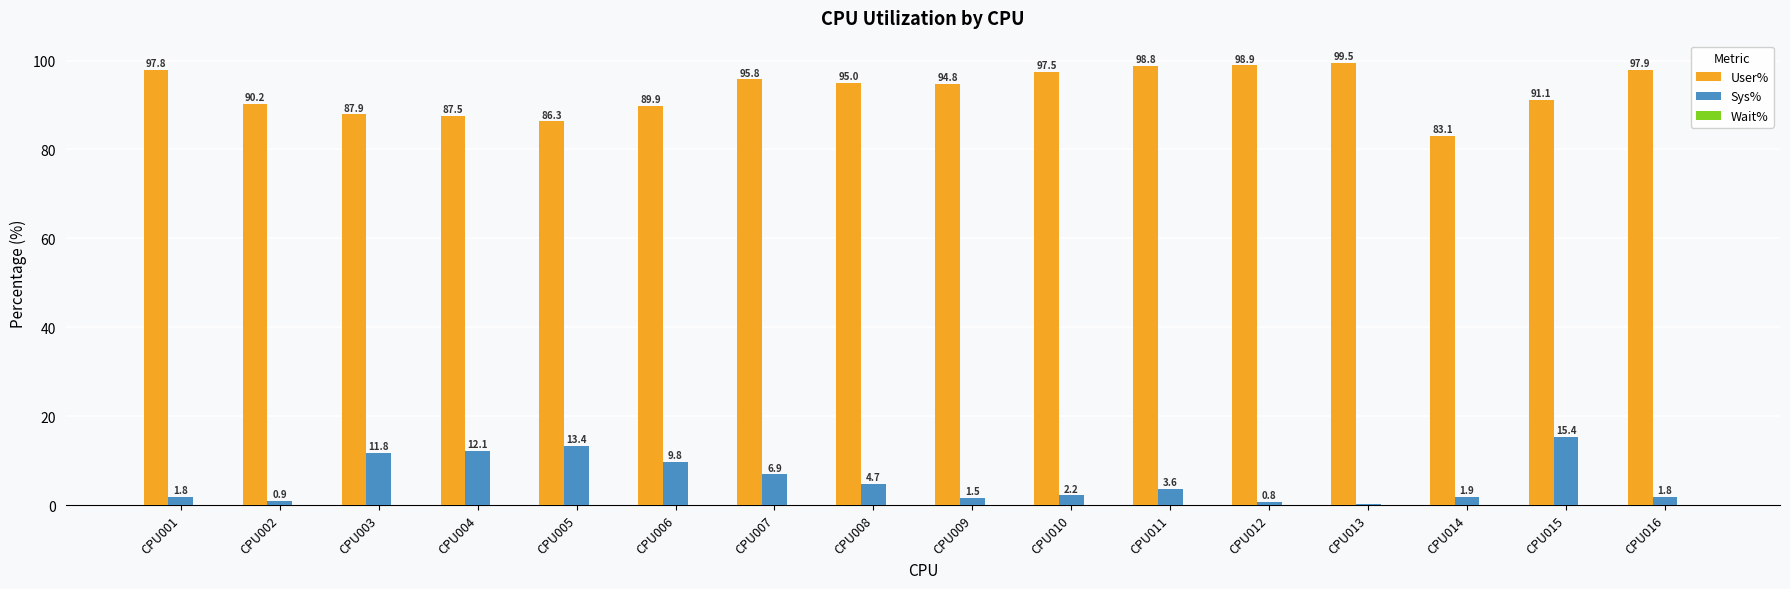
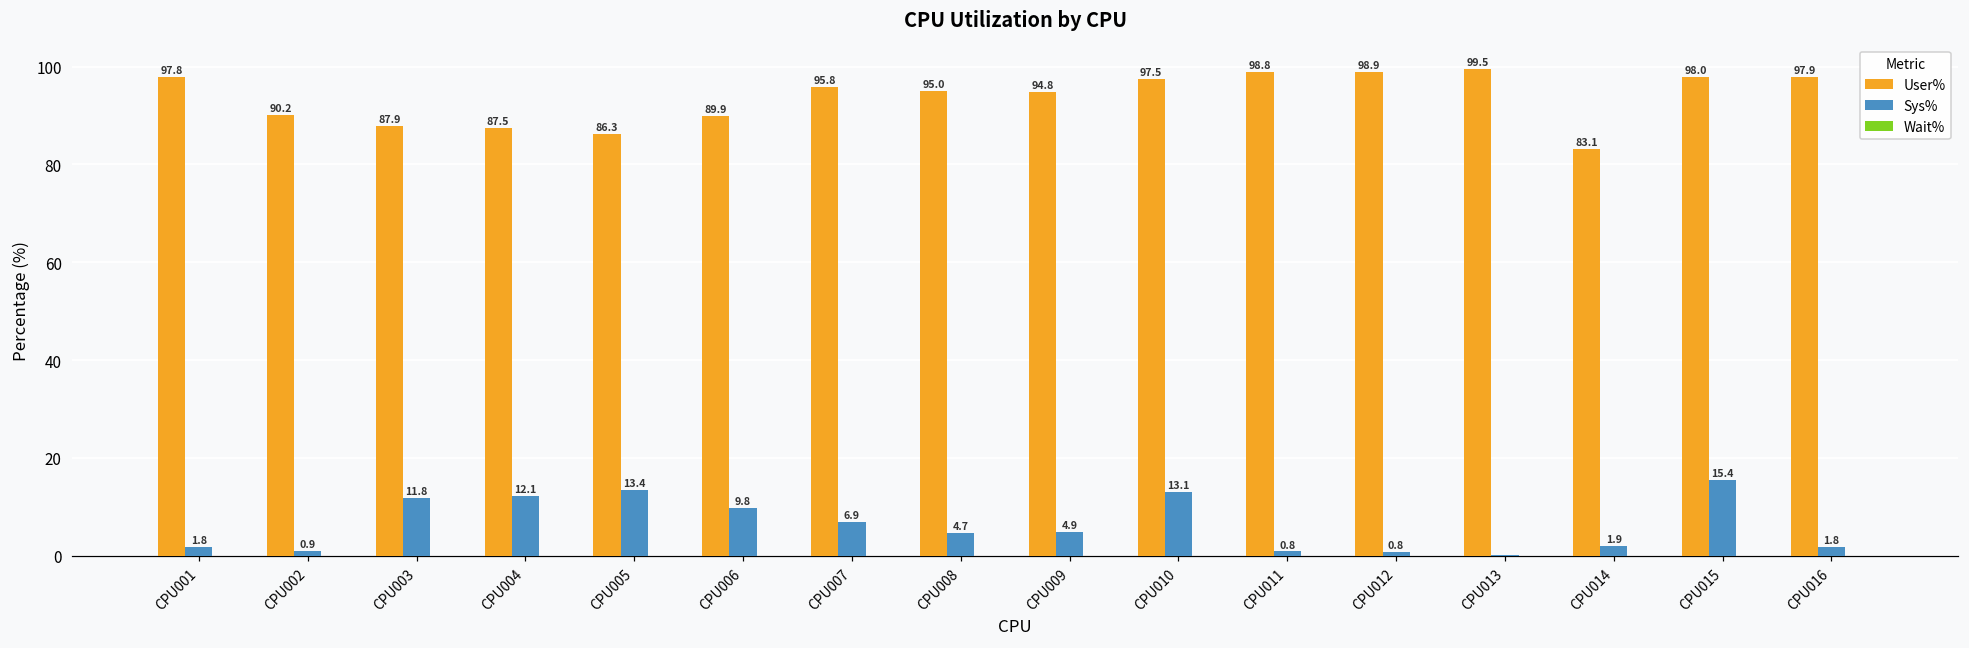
  {
    "User%": {
      "CPU001": 97.8,
      "CPU002": 90.2,
      "CPU003": 87.9,
      "CPU004": 87.5,
      "CPU005": 86.3,
      "CPU006": 89.9,
      "CPU007": 95.8,
      "CPU008": 95.0,
      "CPU009": 94.8,
      "CPU010": 97.5,
      "CPU011": 98.8,
      "CPU012": 98.9,
      "CPU013": 99.5,
      "CPU014": 83.1,
-     "CPU015": 91.1,
+     "CPU015": 98.0,
      "CPU016": 97.9
    },
    "Sys%": {
      "CPU001": 1.8,
      "CPU002": 0.9,
      "CPU003": 11.8,
      "CPU004": 12.1,
      "CPU005": 13.4,
      "CPU006": 9.8,
      "CPU007": 6.9,
      "CPU008": 4.7,
-     "CPU009": 1.5,
-     "CPU010": 2.2,
-     "CPU011": 3.6,
+     "CPU009": 4.9,
+     "CPU010": 13.1,
+     "CPU011": 0.8,
      "CPU012": 0.8,
      "CPU014": 1.9,
      "CPU015": 15.4,
      "CPU016": 1.8
    },
    "Wait%": {
      "CPU001": 0,
      "CPU002": 0,
      "CPU003": 0,
      "CPU004": 0,
      "CPU005": 0,
      "CPU006": 0,
      "CPU007": 0,
      "CPU008": 0,
      "CPU009": 0,
      "CPU010": 0,
      "CPU011": 0,
      "CPU012": 0,
      "CPU013": 0,
      "CPU014": 0,
      "CPU015": 0,
      "CPU016": 0
    }
  }
